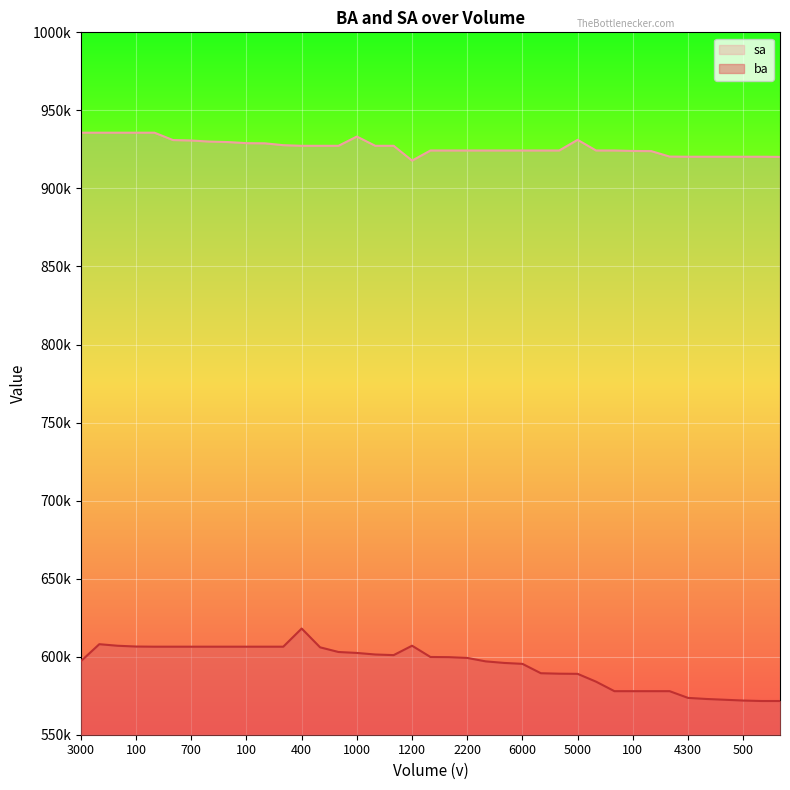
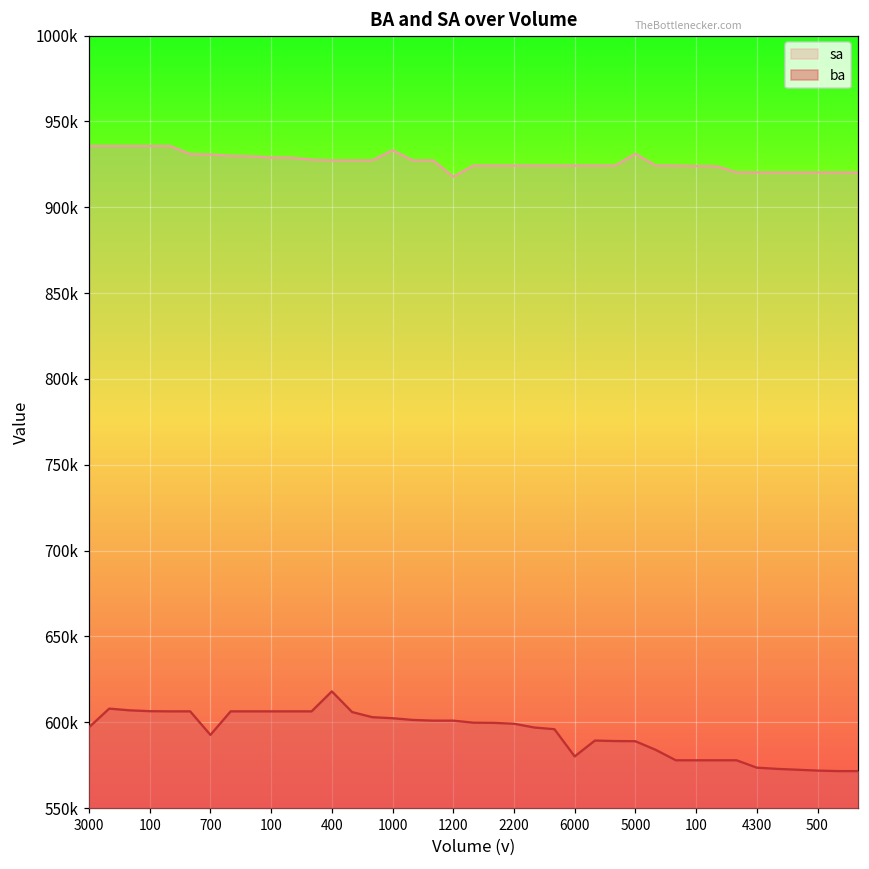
  {
    "sa": {
      "3000": 936000,
      "700": 931000,
      "400": 927000,
      "1000": 933000,
      "1200": 918000,
      "2200": 924000,
      "6000": 924000,
      "5000": 931000,
      "4300": 920000,
      "500": 920000
    },
    "ba": {
      "3000": 597000,
-     "700": 606000,
+     "700": 593000,
      "400": 618000,
      "1000": 602000,
-     "1200": 607000,
+     "1200": 601000,
      "2200": 599000,
-     "6000": 595000,
+     "6000": 580000,
      "5000": 589000,
      "4300": 574000,
      "500": 572000
    }
  }
